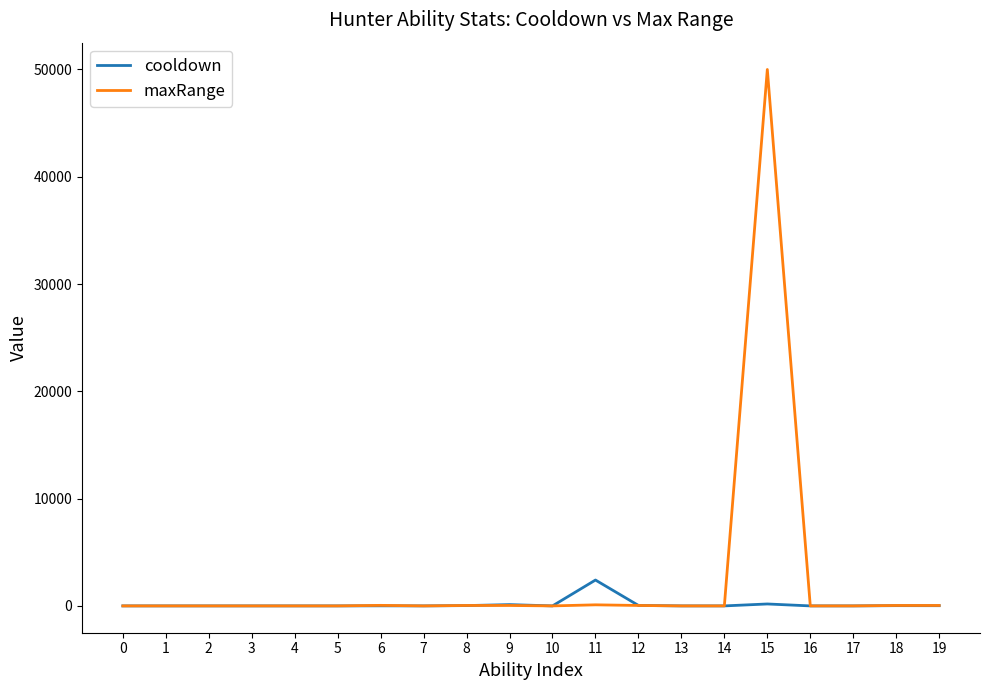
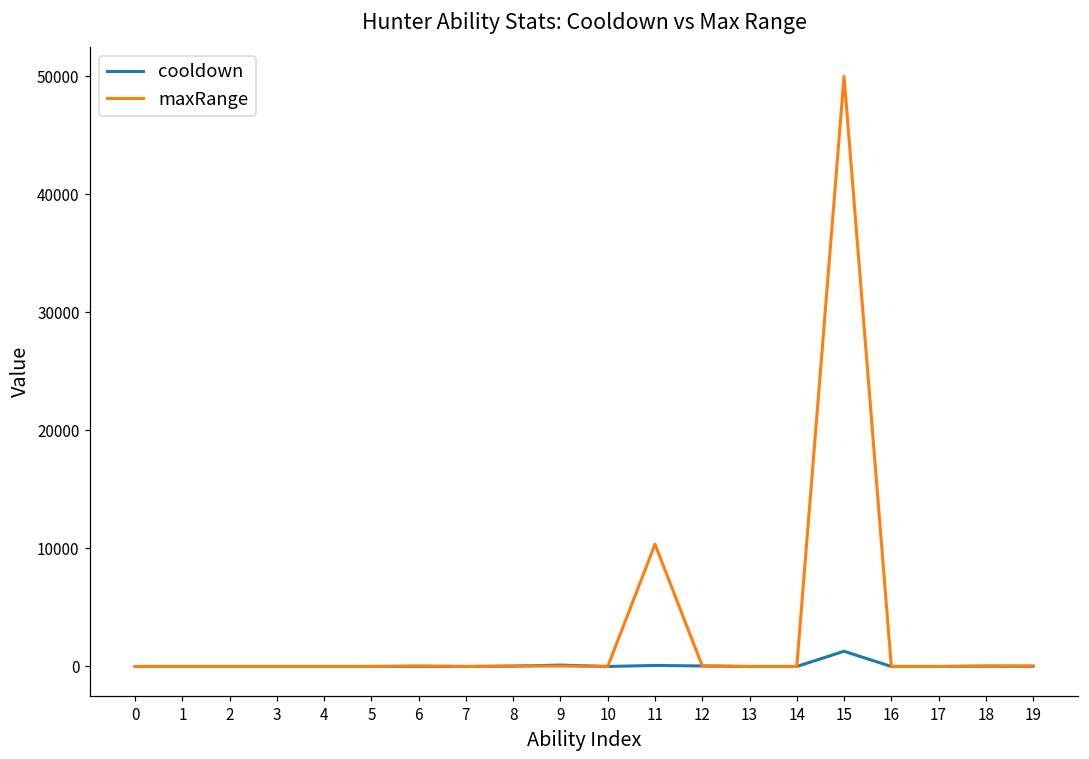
  {
    "cooldown": {
-     "11": 2400,
-     "15": 200
+     "11": 100,
+     "15": 1300
    },
    "maxRange": {
-     "11": 100,
+     "11": 10400,
      "15": 50000
    }
  }
